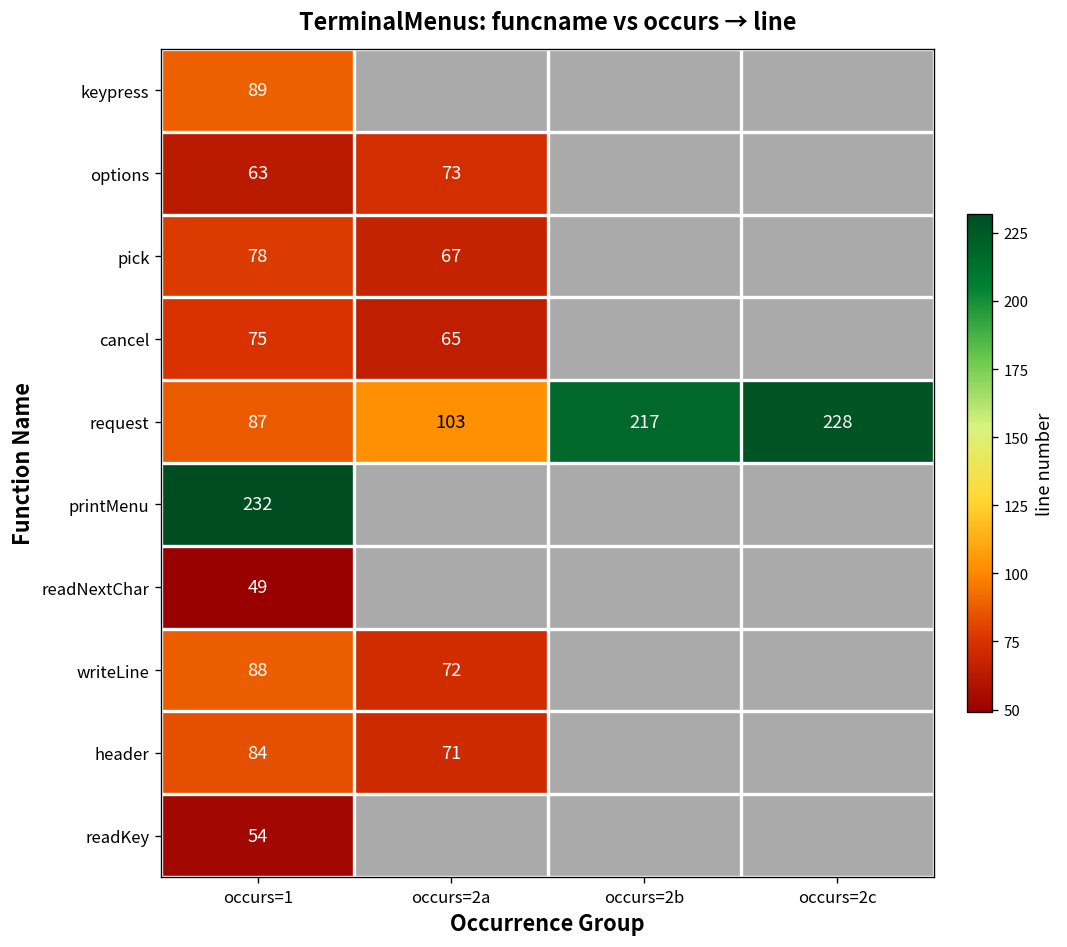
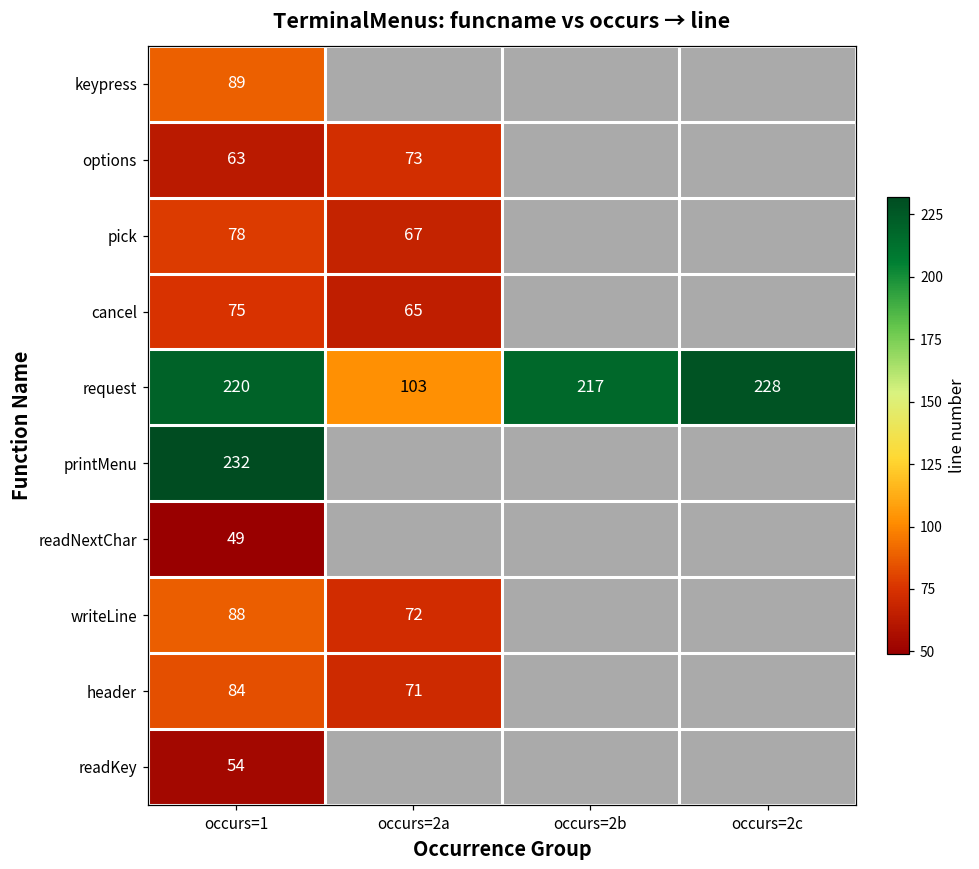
  {
    "keypress": {
      "occurs=1": 89
    },
    "options": {
      "occurs=1": 63,
      "occurs=2a": 73
    },
    "pick": {
      "occurs=1": 78,
      "occurs=2a": 67
    },
    "cancel": {
      "occurs=1": 75,
      "occurs=2a": 65
    },
    "request": {
-     "occurs=1": 87,
+     "occurs=1": 220,
      "occurs=2a": 103,
      "occurs=2b": 217,
      "occurs=2c": 228
    },
    "printMenu": {
      "occurs=1": 232
    },
    "readNextChar": {
      "occurs=1": 49
    },
    "writeLine": {
      "occurs=1": 88,
      "occurs=2a": 72
    },
    "header": {
      "occurs=1": 84,
      "occurs=2a": 71
    },
    "readKey": {
      "occurs=1": 54
    }
  }
